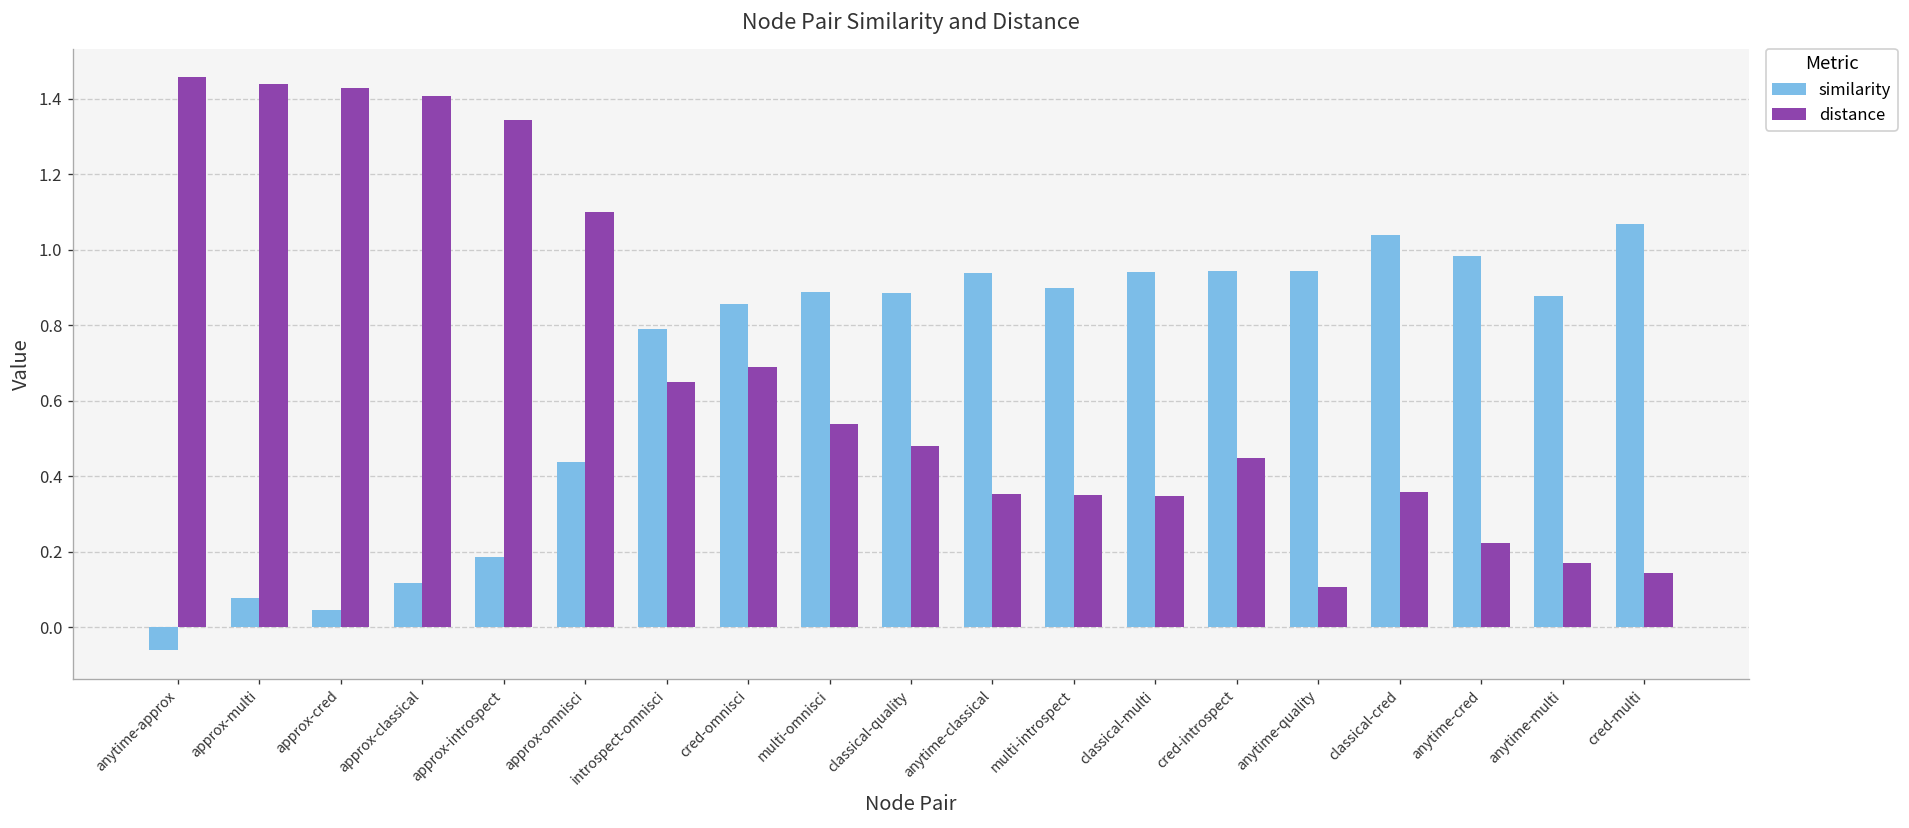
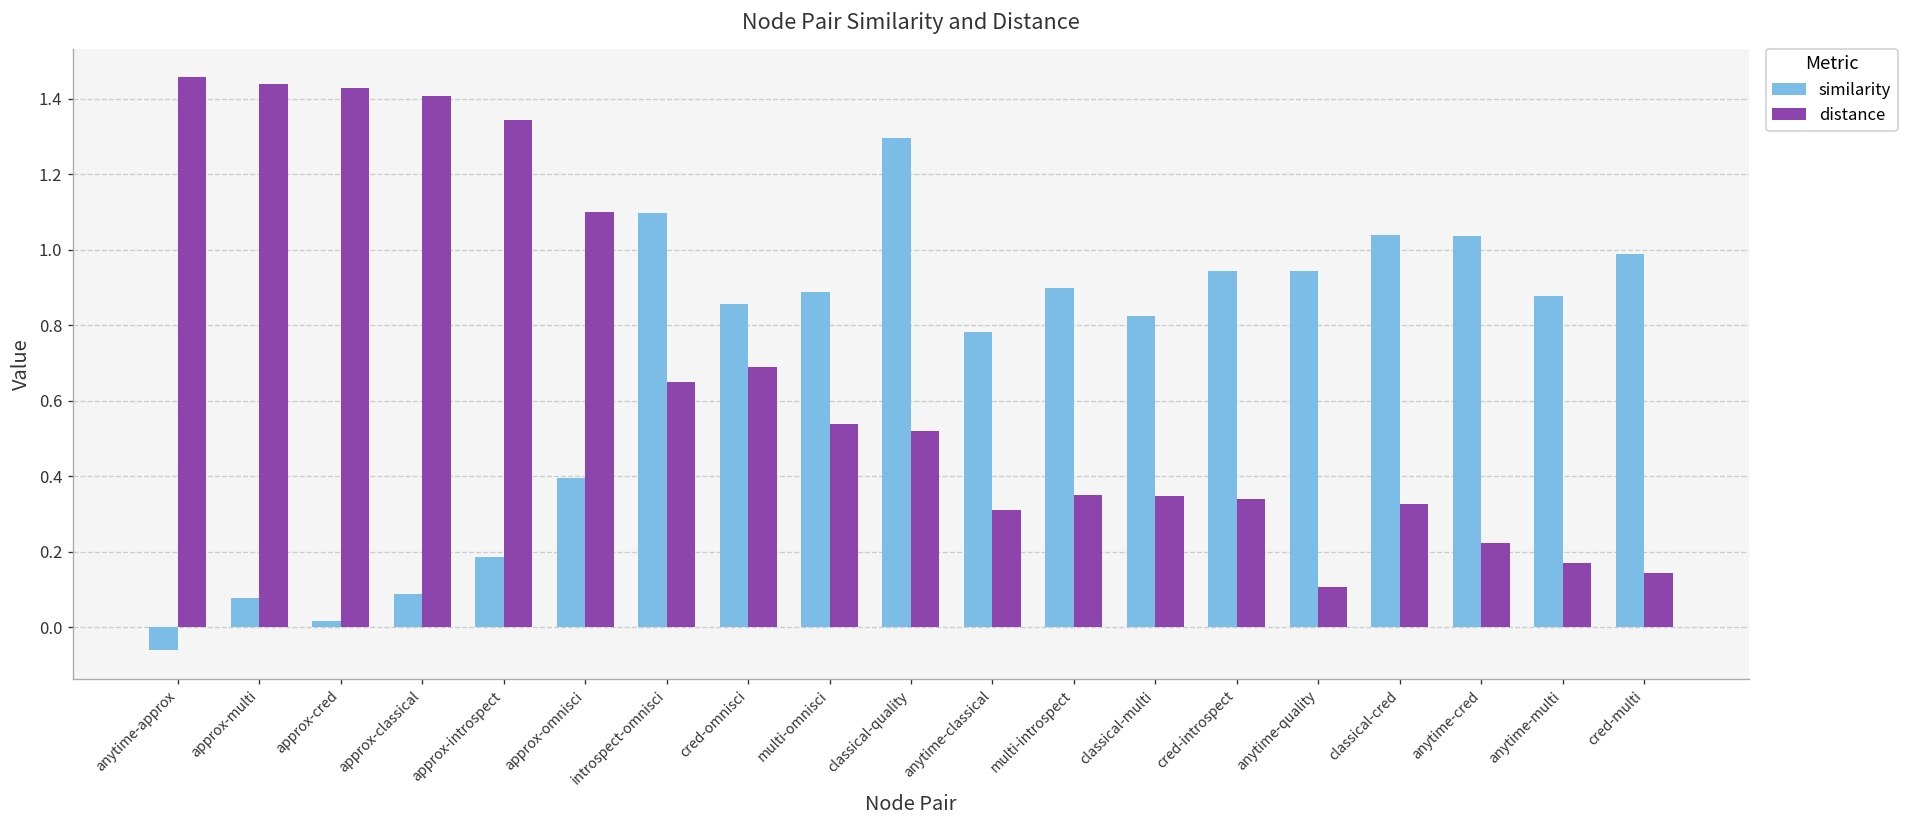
  {
    "similarity": {
      "anytime-approx": -0.06,
      "approx-multi": 0.08,
-     "approx-cred": 0.05,
-     "approx-classical": 0.12,
+     "approx-cred": 0.02,
+     "approx-classical": 0.09,
      "approx-introspect": 0.19,
-     "approx-omnisci": 0.44,
-     "introspect-omnisci": 0.79,
+     "approx-omnisci": 0.40,
+     "introspect-omnisci": 1.10,
      "cred-omnisci": 0.86,
      "multi-omnisci": 0.89,
-     "classical-quality": 0.88,
-     "anytime-classical": 0.94,
+     "classical-quality": 1.30,
+     "anytime-classical": 0.78,
      "multi-introspect": 0.90,
-     "classical-multi": 0.94,
+     "classical-multi": 0.82,
      "cred-introspect": 0.94,
      "anytime-quality": 0.94,
      "classical-cred": 1.04,
-     "anytime-cred": 0.98,
+     "anytime-cred": 1.04,
      "anytime-multi": 0.88,
-     "cred-multi": 1.07
+     "cred-multi": 0.99
    },
    "distance": {
      "anytime-approx": 1.46,
      "approx-multi": 1.44,
      "approx-cred": 1.43,
      "approx-classical": 1.41,
      "approx-introspect": 1.34,
      "approx-omnisci": 1.10,
      "introspect-omnisci": 0.65,
      "cred-omnisci": 0.69,
      "multi-omnisci": 0.54,
-     "classical-quality": 0.48,
-     "anytime-classical": 0.35,
+     "classical-quality": 0.52,
+     "anytime-classical": 0.31,
      "multi-introspect": 0.35,
      "classical-multi": 0.35,
-     "cred-introspect": 0.45,
+     "cred-introspect": 0.34,
      "anytime-quality": 0.11,
-     "classical-cred": 0.36,
+     "classical-cred": 0.33,
      "anytime-cred": 0.22,
      "anytime-multi": 0.17,
      "cred-multi": 0.14
    }
  }
